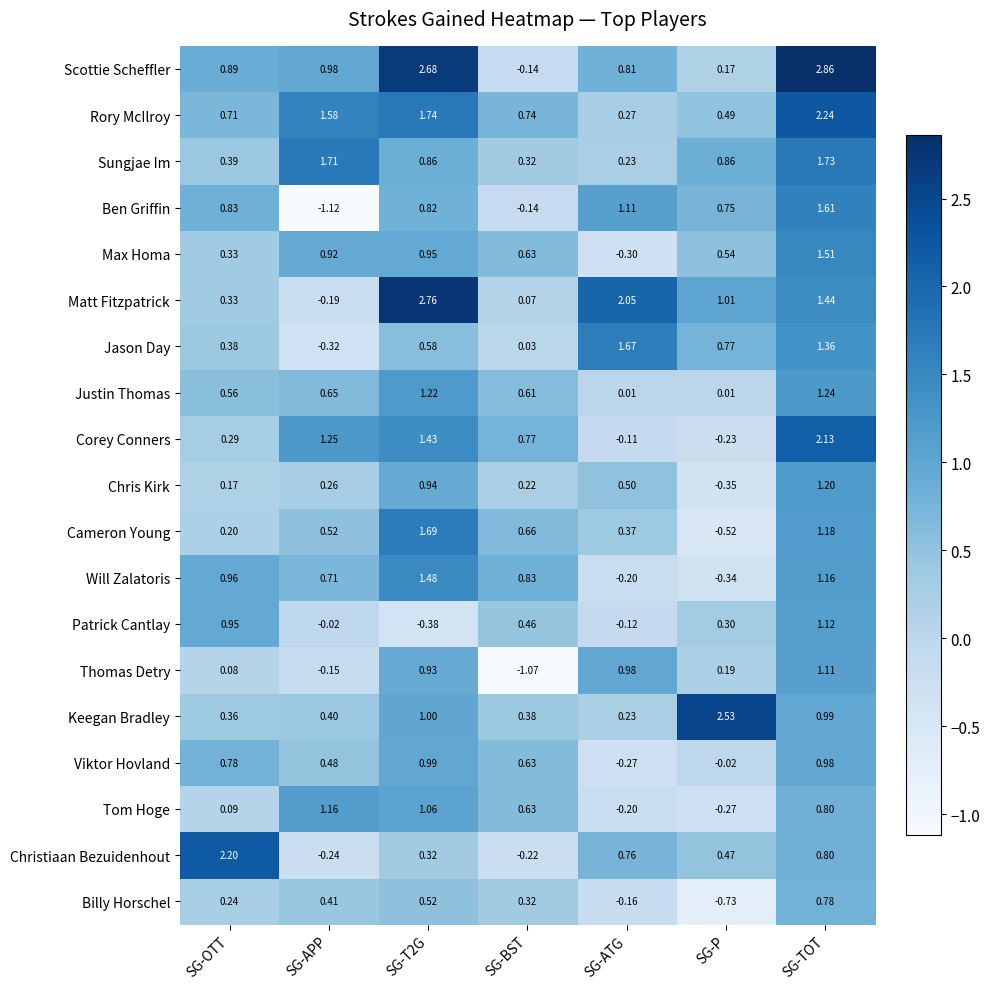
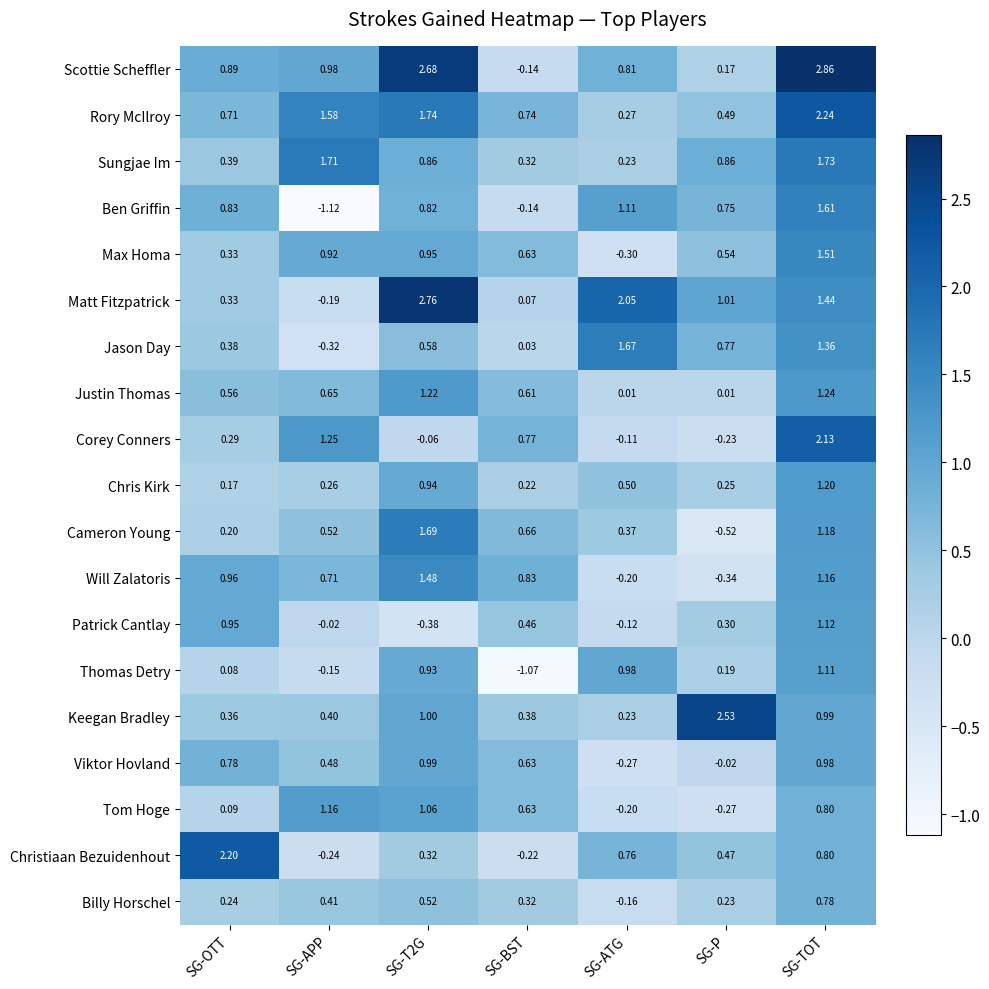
  {
    "Scottie Scheffler": {
      "SG-OTT": 0.89,
      "SG-APP": 0.98,
      "SG-T2G": 2.68,
      "SG-BST": -0.14,
      "SG-ATG": 0.81,
      "SG-P": 0.17,
      "SG-TOT": 2.86
    },
    "Rory McIlroy": {
      "SG-OTT": 0.71,
      "SG-APP": 1.58,
      "SG-T2G": 1.74,
      "SG-BST": 0.74,
      "SG-ATG": 0.27,
      "SG-P": 0.49,
      "SG-TOT": 2.24
    },
    "Sungjae Im": {
      "SG-OTT": 0.39,
      "SG-APP": 1.71,
      "SG-T2G": 0.86,
      "SG-BST": 0.32,
      "SG-ATG": 0.23,
      "SG-P": 0.86,
      "SG-TOT": 1.73
    },
    "Ben Griffin": {
      "SG-OTT": 0.83,
      "SG-APP": -1.12,
      "SG-T2G": 0.82,
      "SG-BST": -0.14,
      "SG-ATG": 1.11,
      "SG-P": 0.75,
      "SG-TOT": 1.61
    },
    "Max Homa": {
      "SG-OTT": 0.33,
      "SG-APP": 0.92,
      "SG-T2G": 0.95,
      "SG-BST": 0.63,
      "SG-ATG": -0.30,
      "SG-P": 0.54,
      "SG-TOT": 1.51
    },
    "Matt Fitzpatrick": {
      "SG-OTT": 0.33,
      "SG-APP": -0.19,
      "SG-T2G": 2.76,
      "SG-BST": 0.07,
      "SG-ATG": 2.05,
      "SG-P": 1.01,
      "SG-TOT": 1.44
    },
    "Jason Day": {
      "SG-OTT": 0.38,
      "SG-APP": -0.32,
      "SG-T2G": 0.58,
      "SG-BST": 0.03,
      "SG-ATG": 1.67,
      "SG-P": 0.77,
      "SG-TOT": 1.36
    },
    "Justin Thomas": {
      "SG-OTT": 0.56,
      "SG-APP": 0.65,
      "SG-T2G": 1.22,
      "SG-BST": 0.61,
      "SG-ATG": 0.01,
      "SG-P": 0.01,
      "SG-TOT": 1.24
    },
    "Corey Conners": {
      "SG-OTT": 0.29,
      "SG-APP": 1.25,
-     "SG-T2G": 1.43,
+     "SG-T2G": -0.06,
      "SG-BST": 0.77,
      "SG-ATG": -0.11,
      "SG-P": -0.23,
      "SG-TOT": 2.13
    },
    "Chris Kirk": {
      "SG-OTT": 0.17,
      "SG-APP": 0.26,
      "SG-T2G": 0.94,
      "SG-BST": 0.22,
      "SG-ATG": 0.50,
-     "SG-P": -0.35,
+     "SG-P": 0.25,
      "SG-TOT": 1.20
    },
    "Cameron Young": {
      "SG-OTT": 0.20,
      "SG-APP": 0.52,
      "SG-T2G": 1.69,
      "SG-BST": 0.66,
      "SG-ATG": 0.37,
      "SG-P": -0.52,
      "SG-TOT": 1.18
    },
    "Will Zalatoris": {
      "SG-OTT": 0.96,
      "SG-APP": 0.71,
      "SG-T2G": 1.48,
      "SG-BST": 0.83,
      "SG-ATG": -0.20,
      "SG-P": -0.34,
      "SG-TOT": 1.16
    },
    "Patrick Cantlay": {
      "SG-OTT": 0.95,
      "SG-APP": -0.02,
      "SG-T2G": -0.38,
      "SG-BST": 0.46,
      "SG-ATG": -0.12,
      "SG-P": 0.30,
      "SG-TOT": 1.12
    },
    "Thomas Detry": {
      "SG-OTT": 0.08,
      "SG-APP": -0.15,
      "SG-T2G": 0.93,
      "SG-BST": -1.07,
      "SG-ATG": 0.98,
      "SG-P": 0.19,
      "SG-TOT": 1.11
    },
    "Keegan Bradley": {
      "SG-OTT": 0.36,
      "SG-APP": 0.40,
      "SG-T2G": 1.00,
      "SG-BST": 0.38,
      "SG-ATG": 0.23,
      "SG-P": 2.53,
      "SG-TOT": 0.99
    },
    "Viktor Hovland": {
      "SG-OTT": 0.78,
      "SG-APP": 0.48,
      "SG-T2G": 0.99,
      "SG-BST": 0.63,
      "SG-ATG": -0.27,
      "SG-P": -0.02,
      "SG-TOT": 0.98
    },
    "Tom Hoge": {
      "SG-OTT": 0.09,
      "SG-APP": 1.16,
      "SG-T2G": 1.06,
      "SG-BST": 0.63,
      "SG-ATG": -0.20,
      "SG-P": -0.27,
      "SG-TOT": 0.80
    },
    "Christiaan Bezuidenhout": {
      "SG-OTT": 2.20,
      "SG-APP": -0.24,
      "SG-T2G": 0.32,
      "SG-BST": -0.22,
      "SG-ATG": 0.76,
      "SG-P": 0.47,
      "SG-TOT": 0.80
    },
    "Billy Horschel": {
      "SG-OTT": 0.24,
      "SG-APP": 0.41,
      "SG-T2G": 0.52,
      "SG-BST": 0.32,
      "SG-ATG": -0.16,
-     "SG-P": -0.73,
+     "SG-P": 0.23,
      "SG-TOT": 0.78
    }
  }
